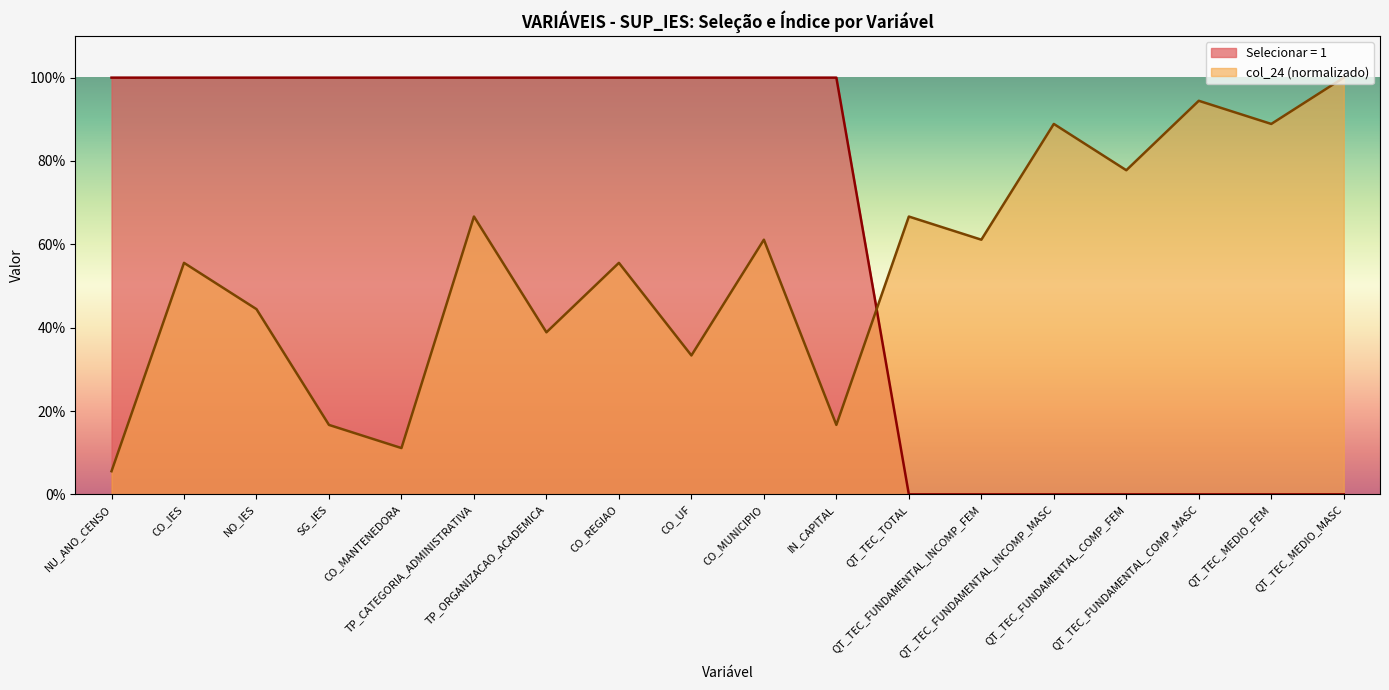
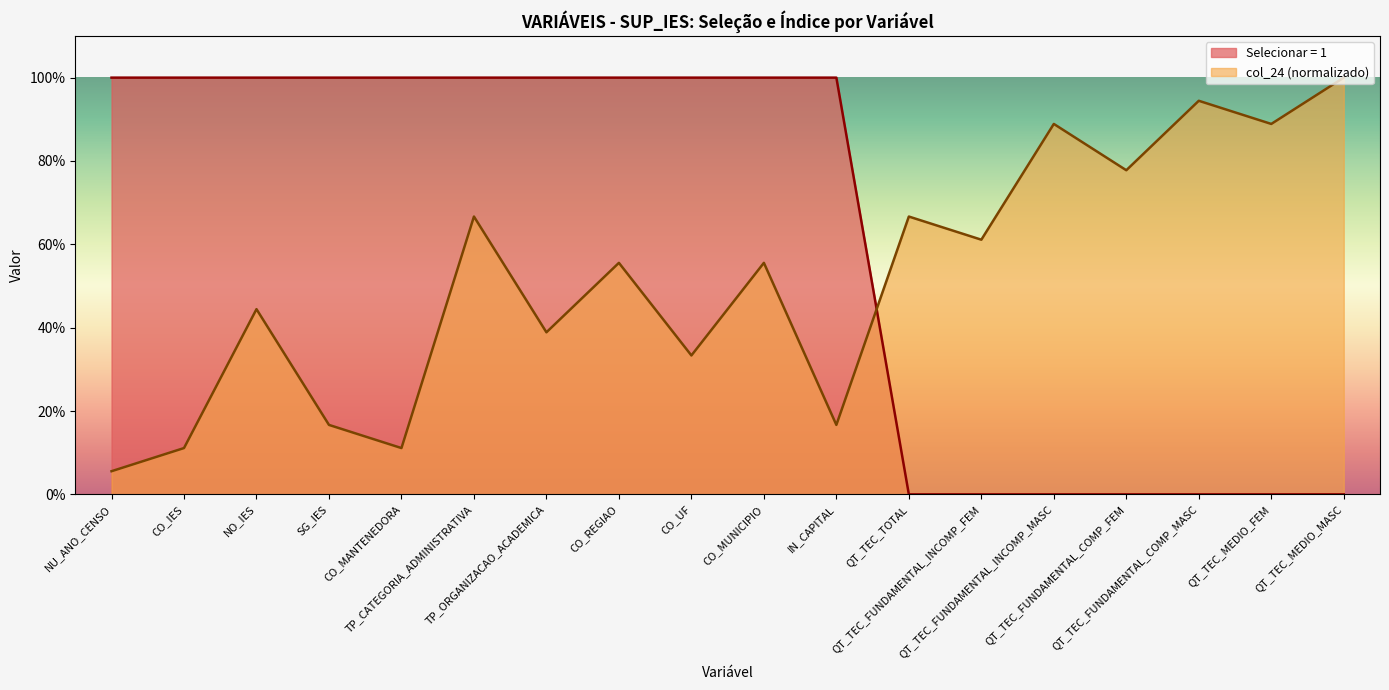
  {
    "Selecionar = 1": {
      "NU_ANO_CENSO": "100%",
      "CO_IES": "100%",
      "NO_IES": "100%",
      "SG_IES": "100%",
      "CO_MANTENEDORA": "100%",
      "TP_CATEGORIA_ADMINISTRATIVA": "100%",
      "TP_ORGANIZACAO_ACADEMICA": "100%",
      "CO_REGIAO": "100%",
      "CO_UF": "100%",
      "CO_MUNICIPIO": "100%",
      "IN_CAPITAL": "100%",
      "QT_TEC_TOTAL": "0%",
      "QT_TEC_FUNDAMENTAL_INCOMP_FEM": "0%",
      "QT_TEC_FUNDAMENTAL_INCOMP_MASC": "0%",
      "QT_TEC_FUNDAMENTAL_COMP_FEM": "0%",
      "QT_TEC_FUNDAMENTAL_COMP_MASC": "0%",
      "QT_TEC_MEDIO_FEM": "0%",
      "QT_TEC_MEDIO_MASC": "0%"
    },
    "col_24 (normalizado)": {
      "NU_ANO_CENSO": "6%",
-     "CO_IES": "56%",
+     "CO_IES": "11%",
      "NO_IES": "44%",
      "SG_IES": "17%",
      "CO_MANTENEDORA": "11%",
      "TP_CATEGORIA_ADMINISTRATIVA": "67%",
      "TP_ORGANIZACAO_ACADEMICA": "39%",
      "CO_REGIAO": "56%",
      "CO_UF": "33%",
-     "CO_MUNICIPIO": "61%",
+     "CO_MUNICIPIO": "56%",
      "IN_CAPITAL": "17%",
      "QT_TEC_TOTAL": "67%",
      "QT_TEC_FUNDAMENTAL_INCOMP_FEM": "61%",
      "QT_TEC_FUNDAMENTAL_INCOMP_MASC": "89%",
      "QT_TEC_FUNDAMENTAL_COMP_FEM": "78%",
      "QT_TEC_FUNDAMENTAL_COMP_MASC": "94%",
      "QT_TEC_MEDIO_FEM": "89%"
    }
  }
